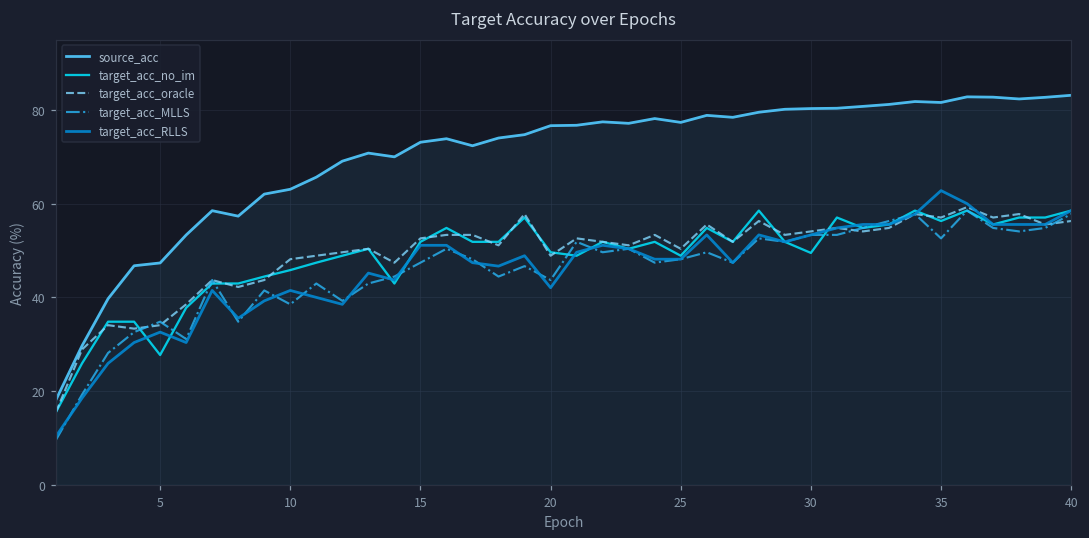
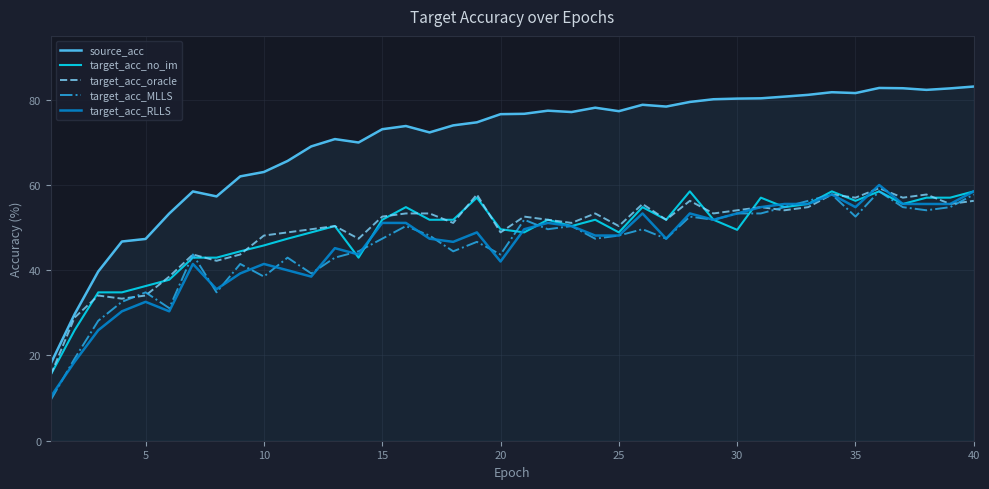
  {
    "target_acc_no_im": {
-     "5": 28,
+     "5": 36,
      "10": 46,
      "15": 52,
      "20": 50,
      "25": 49,
      "30": 49,
      "35": 56
    },
    "target_acc_RLLS": {
      "5": 33,
      "10": 41,
      "15": 51,
      "20": 42,
-     "35": 63
+     "35": 55
    }
  }
